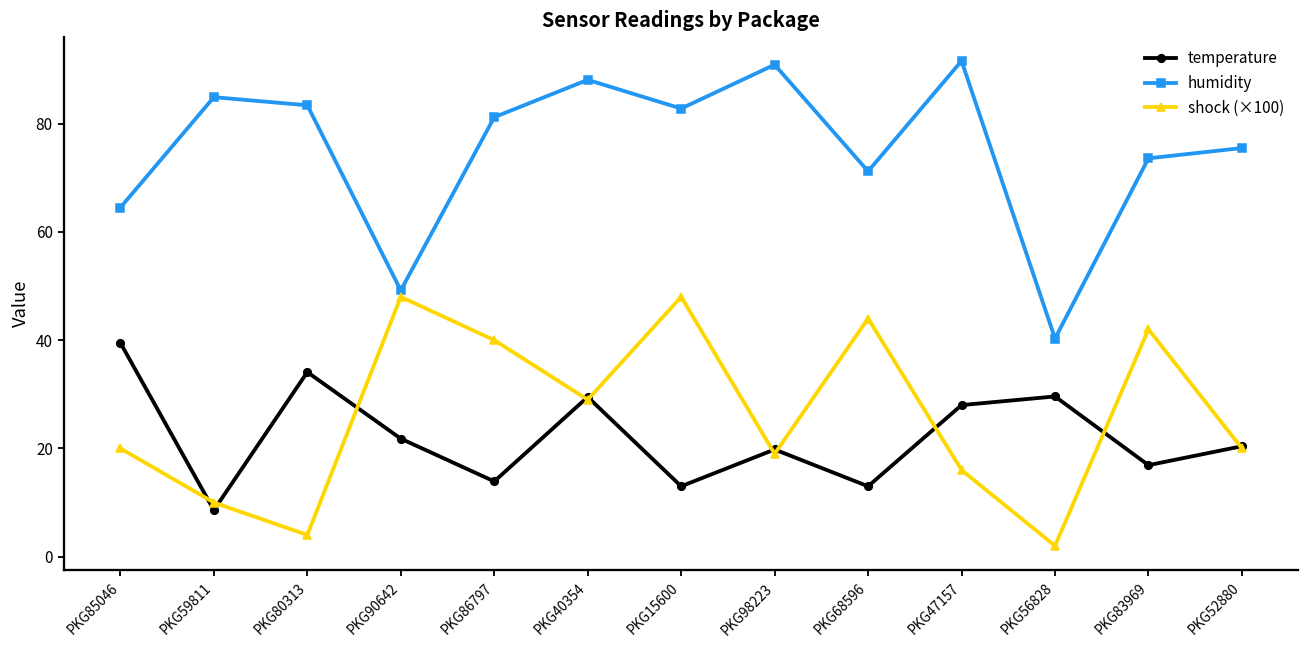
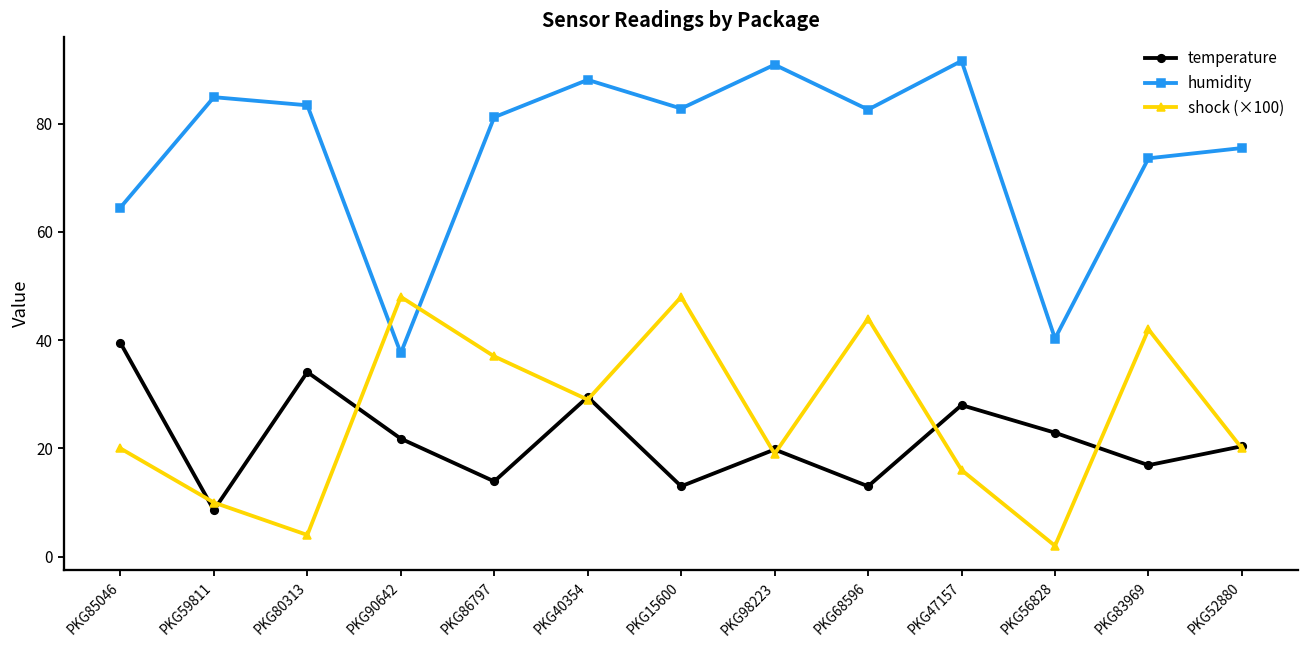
  {
    "temperature": {
      "PKG85046": 40,
      "PKG59811": 9,
      "PKG80313": 34,
      "PKG90642": 22,
      "PKG86797": 14,
      "PKG15600": 13,
      "PKG98223": 20,
      "PKG68596": 13,
      "PKG47157": 28,
-     "PKG56828": 30,
+     "PKG56828": 23,
      "PKG83969": 17
    },
    "humidity": {
      "PKG85046": 65,
      "PKG59811": 85,
      "PKG80313": 83,
-     "PKG90642": 49,
+     "PKG90642": 38,
      "PKG86797": 81,
      "PKG40354": 88,
      "PKG15600": 83,
      "PKG98223": 91,
-     "PKG68596": 71,
+     "PKG68596": 83,
      "PKG47157": 92,
      "PKG56828": 40,
      "PKG83969": 74,
      "PKG52880": 76
    },
    "shock (×100)": {
      "PKG85046": 20,
      "PKG59811": 10,
      "PKG80313": 4,
      "PKG90642": 48,
-     "PKG86797": 40,
+     "PKG86797": 37,
      "PKG15600": 48,
      "PKG98223": 19,
      "PKG68596": 44,
      "PKG47157": 16,
      "PKG56828": 2,
      "PKG83969": 42
    }
  }
